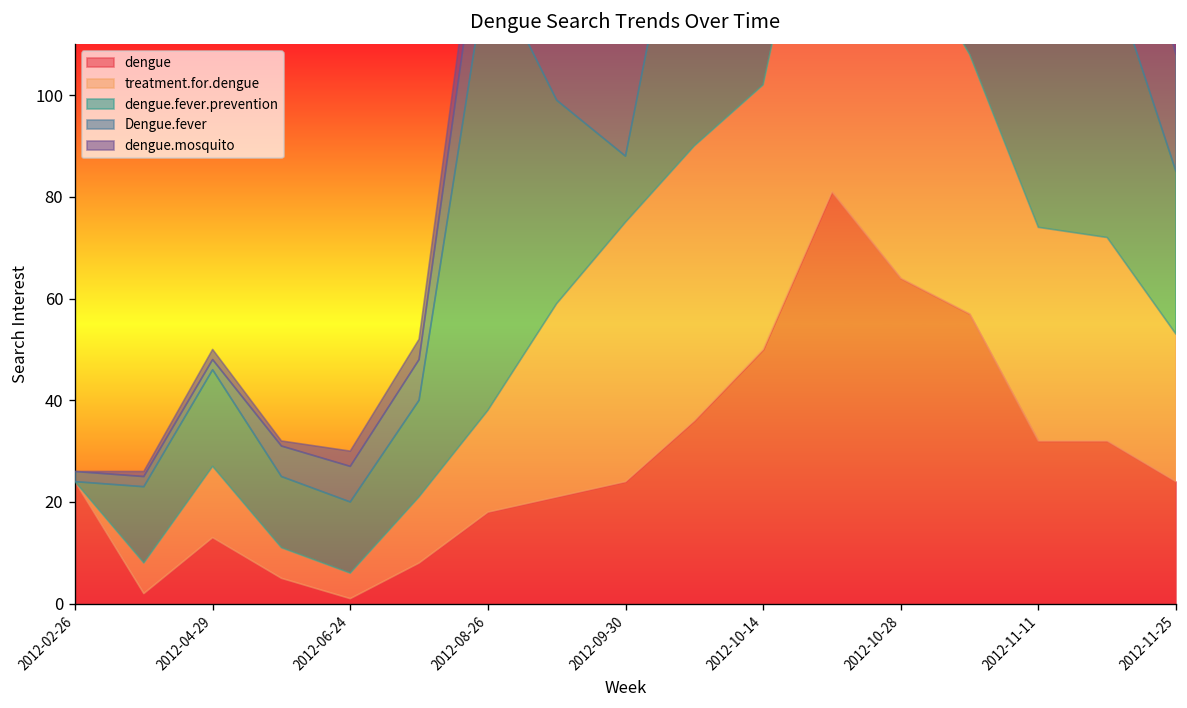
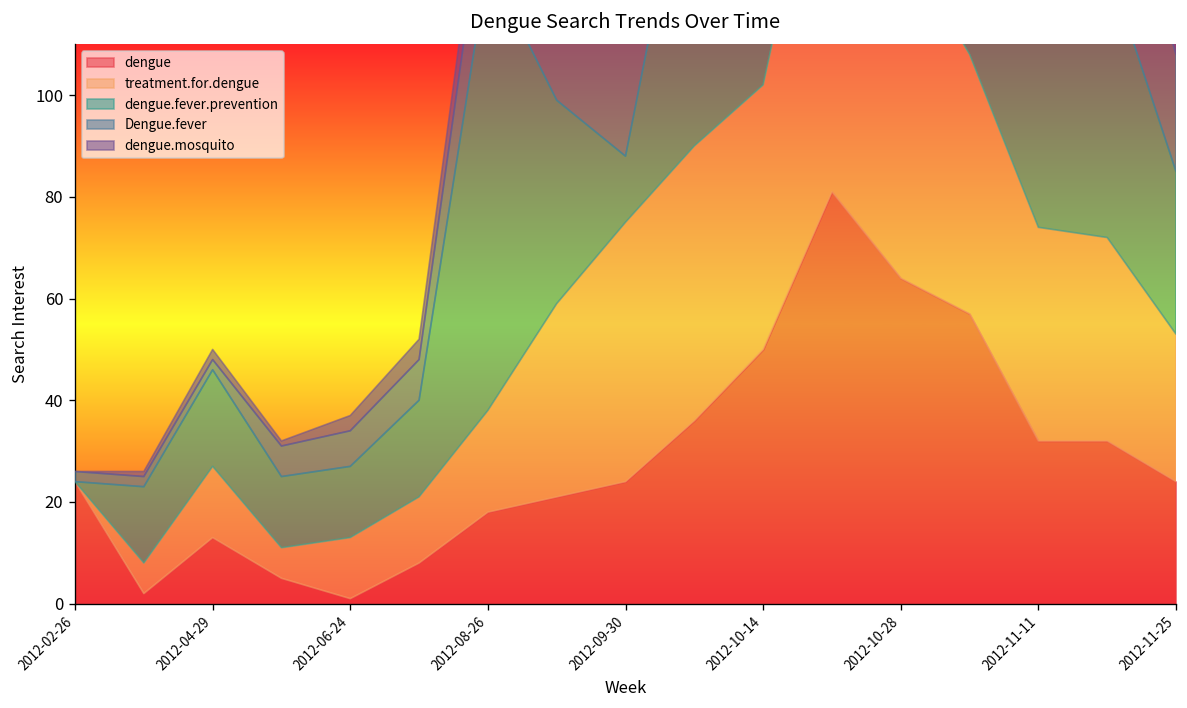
  {
    "dengue": {
      "2012-04-29": 13,
      "2012-06-24": 1,
      "2012-08-26": 18,
      "2012-09-30": 24,
      "2012-10-14": 50,
      "2012-10-28": 64,
      "2012-11-11": 32,
      "2012-11-25": 24
    },
    "treatment.for.dengue": {
      "2012-04-29": 14,
-     "2012-06-24": 5,
+     "2012-06-24": 12,
      "2012-08-26": 20,
      "2012-09-30": 51,
      "2012-10-14": 52,
      "2012-11-11": 42,
      "2012-11-25": 29
    }
  }
